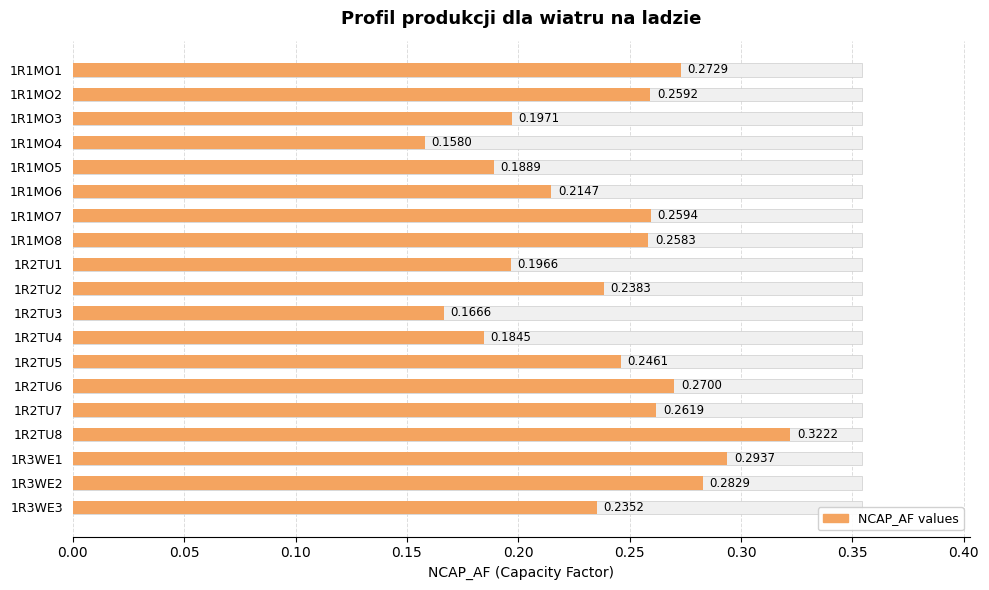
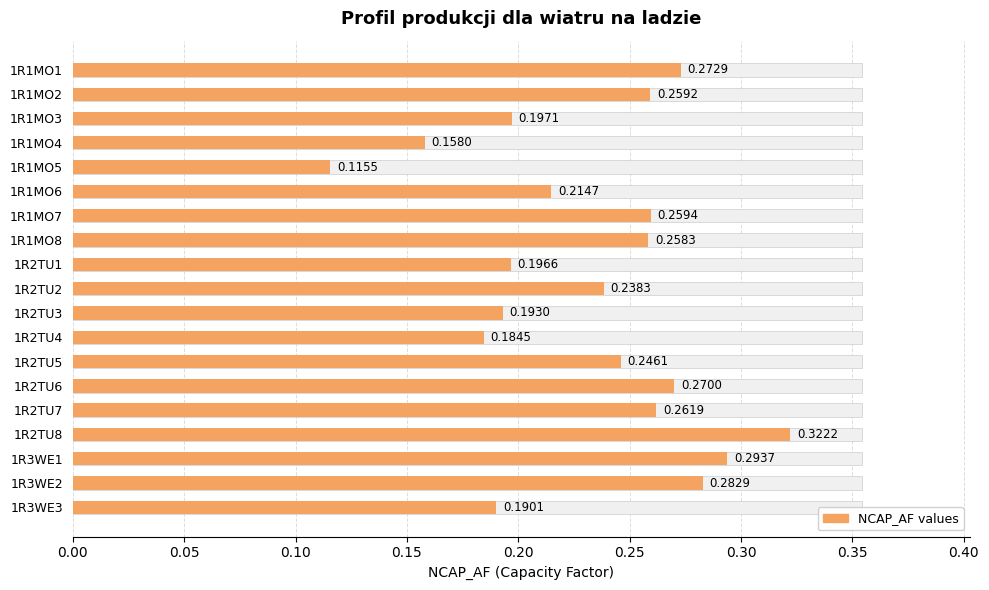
  {
    "NCAP_AF values": {
-     "1R1MO5": 0.1889,
-     "1R2TU3": 0.1666,
-     "1R3WE3": 0.2352
+     "1R1MO5": 0.1155,
+     "1R2TU3": 0.1930,
+     "1R3WE3": 0.1901
    }
  }
